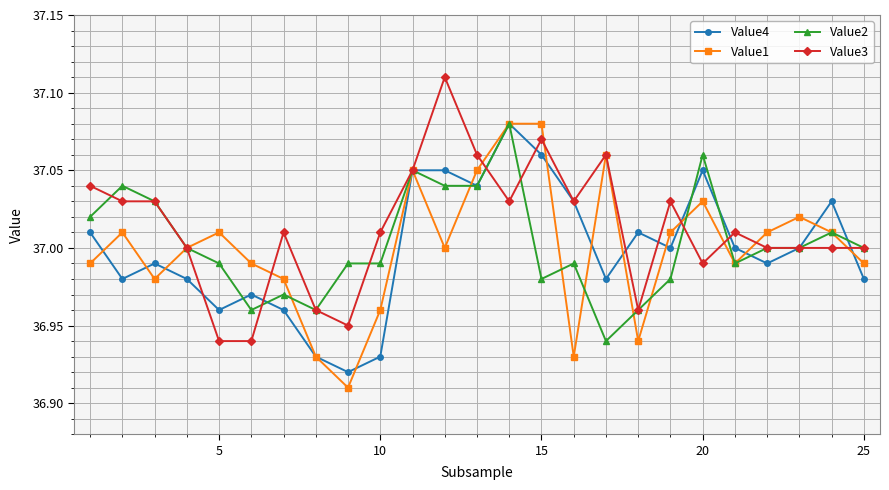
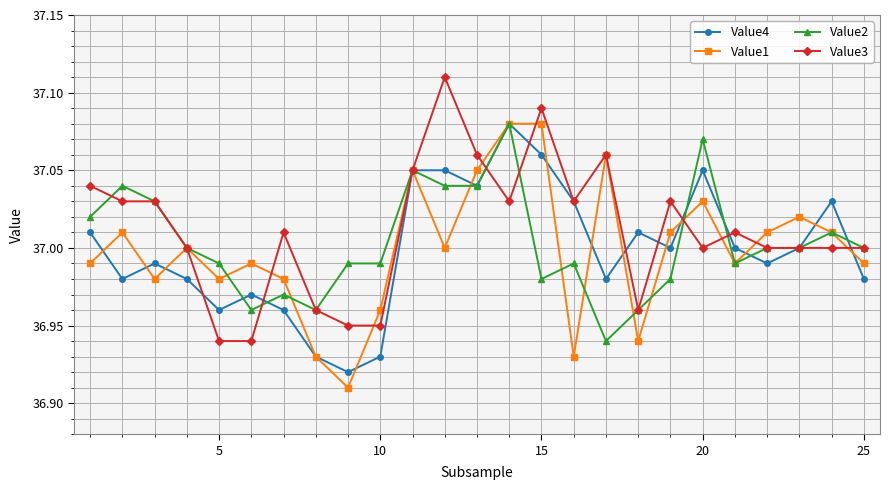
  {
    "Value4": {
      "5": 36.96,
      "10": 36.93,
      "15": 37.06,
      "20": 37.05,
      "25": 36.98
    },
    "Value1": {
-     "5": 37.01,
+     "5": 36.98,
      "10": 36.96,
      "15": 37.08,
      "20": 37.03,
      "25": 36.99
    },
    "Value2": {
      "5": 36.99,
      "10": 36.99,
      "15": 36.98,
-     "20": 37.06
+     "20": 37.07
    },
    "Value3": {
      "5": 36.94,
-     "10": 37.01,
-     "15": 37.07,
-     "20": 36.99
+     "10": 36.95,
+     "15": 37.09,
+     "20": 37.00
    }
  }
